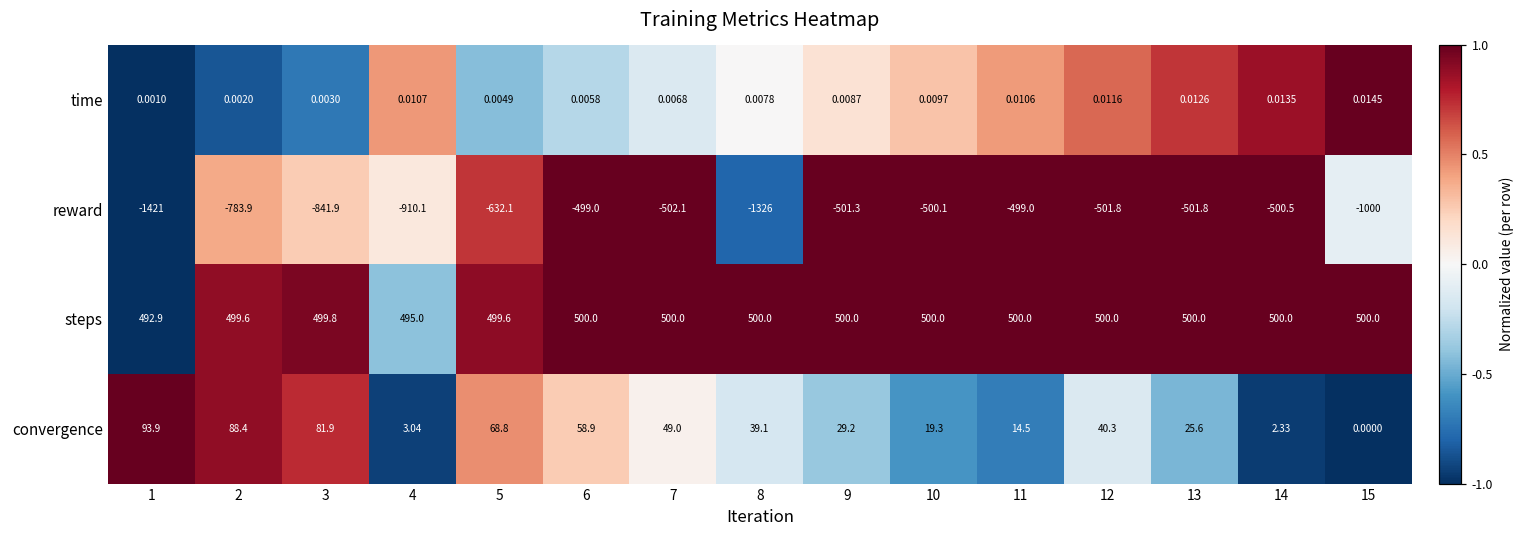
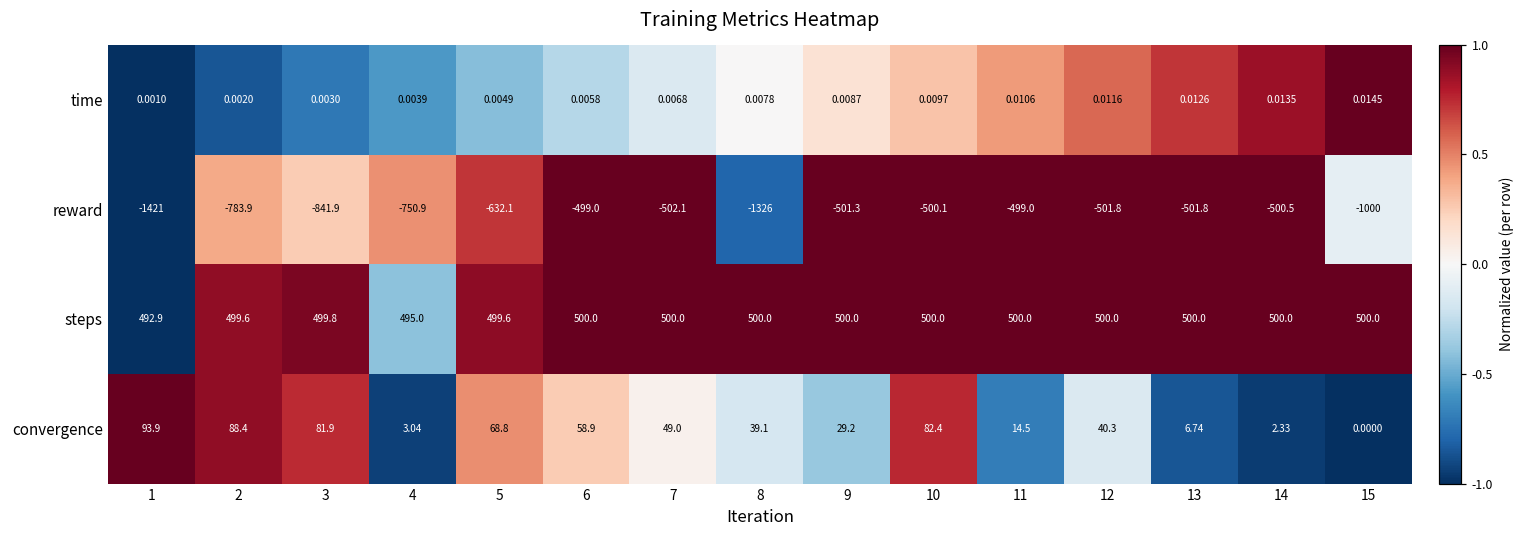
  {
    "time": {
      "1": 0.0010,
      "2": 0.0020,
      "3": 0.0030,
-     "4": 0.0107,
+     "4": 0.0039,
      "5": 0.0049,
      "6": 0.0058,
      "7": 0.0068,
      "8": 0.0078,
      "9": 0.0087,
      "10": 0.0097,
      "11": 0.0106,
      "12": 0.0116,
      "13": 0.0126,
      "14": 0.0135,
      "15": 0.0145
    },
    "reward": {
      "1": -1421,
      "2": -783.9,
      "3": -841.9,
-     "4": -910.1,
+     "4": -750.9,
      "5": -632.1,
      "6": -499.0,
      "7": -502.1,
      "8": -1326,
      "9": -501.3,
      "10": -500.1,
      "11": -499.0,
      "12": -501.8,
      "13": -501.8,
      "14": -500.5,
      "15": -1000
    },
    "steps": {
      "1": 492.9,
      "2": 499.6,
      "3": 499.8,
      "4": 495.0,
      "5": 499.6,
      "6": 500.0,
      "7": 500.0,
      "8": 500.0,
      "9": 500.0,
      "10": 500.0,
      "11": 500.0,
      "12": 500.0,
      "13": 500.0,
      "14": 500.0,
      "15": 500.0
    },
    "convergence": {
      "1": 93.9,
      "2": 88.4,
      "3": 81.9,
      "4": 3.04,
      "5": 68.8,
      "6": 58.9,
      "7": 49.0,
      "8": 39.1,
      "9": 29.2,
-     "10": 19.3,
+     "10": 82.4,
      "11": 14.5,
      "12": 40.3,
-     "13": 25.6,
+     "13": 6.74,
      "14": 2.33,
      "15": 0.0000
    }
  }
